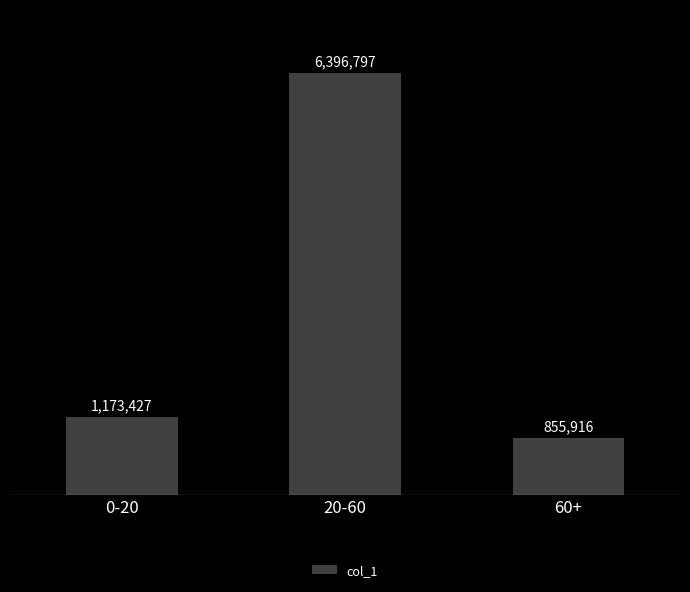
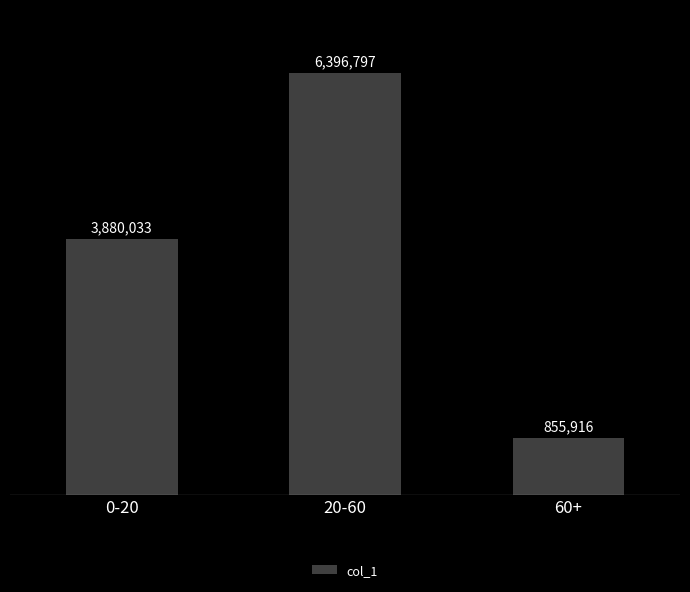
  {
-   "0-20": "1,173,427",
+   "0-20": "3,880,033",
    "20-60": "6,396,797",
    "60+": "855,916"
  }
